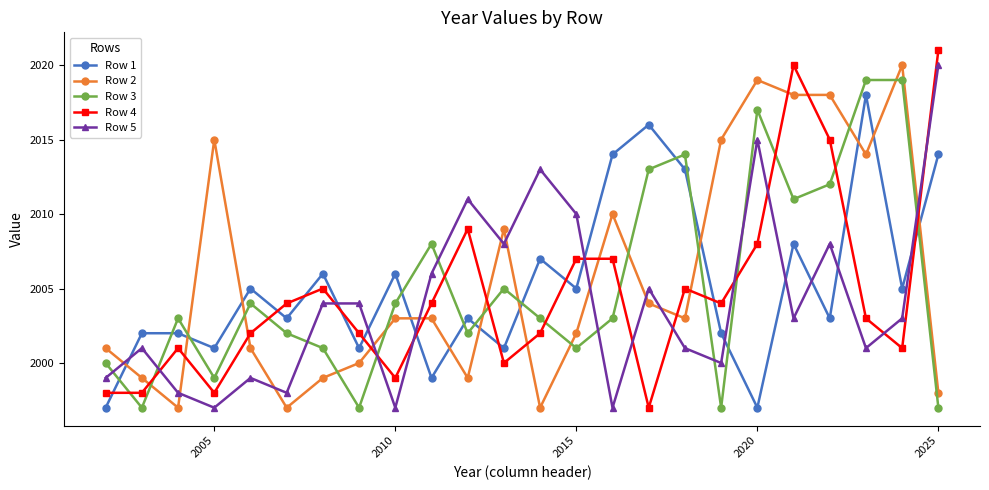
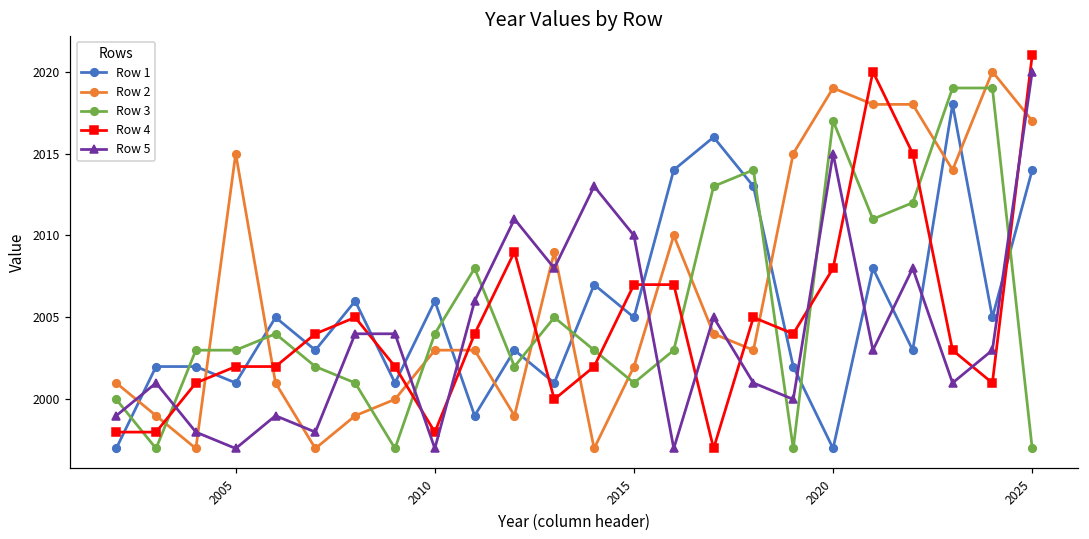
  {
    "Row 1": {
      "2005": 2001,
      "2010": 2006,
      "2015": 2005,
      "2020": 1997,
      "2025": 2014
    },
    "Row 2": {
      "2005": 2015,
      "2010": 2003,
      "2015": 2002,
      "2020": 2019,
-     "2025": 1998
+     "2025": 2017
    },
    "Row 3": {
-     "2005": 1999,
+     "2005": 2003,
      "2010": 2004,
      "2015": 2001,
      "2020": 2017,
      "2025": 1997
    },
    "Row 4": {
-     "2005": 1998,
-     "2010": 1999,
+     "2005": 2002,
+     "2010": 1998,
      "2015": 2007,
      "2020": 2008,
      "2025": 2021
    },
    "Row 5": {
      "2005": 1997,
      "2010": 1997,
      "2015": 2010,
      "2020": 2015,
      "2025": 2020
    }
  }
